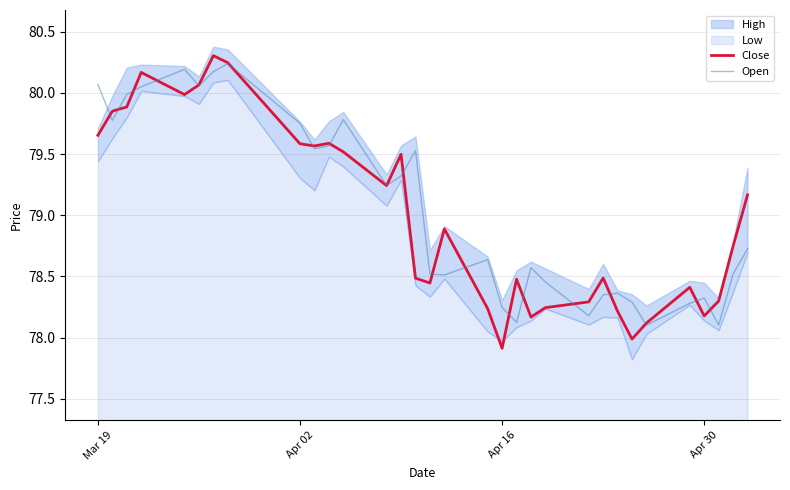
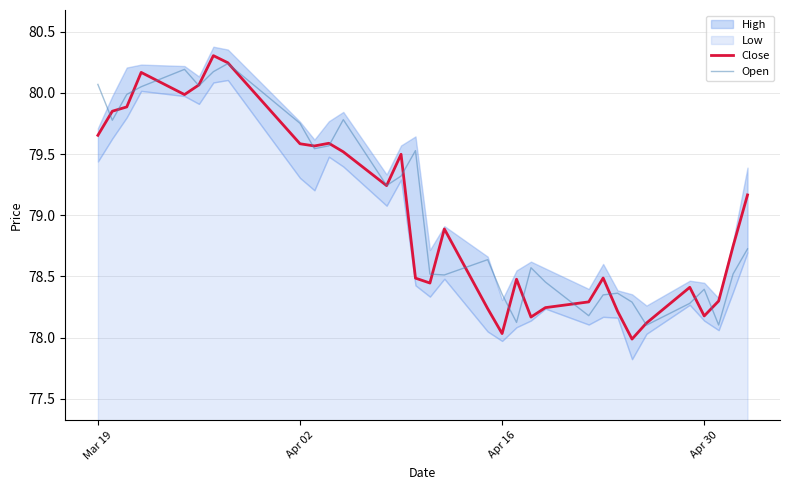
  {
    "Close": {
      "Mar 19": 79.65,
      "Apr 02": 79.58,
-     "Apr 16": 77.91,
+     "Apr 16": 78.03,
      "Apr 30": 78.18
    },
    "Open": {
      "Mar 19": 80.07,
-     "Apr 16": 78.25,
-     "Apr 30": 78.32
+     "Apr 16": 78.36,
+     "Apr 30": 78.40
    }
  }
